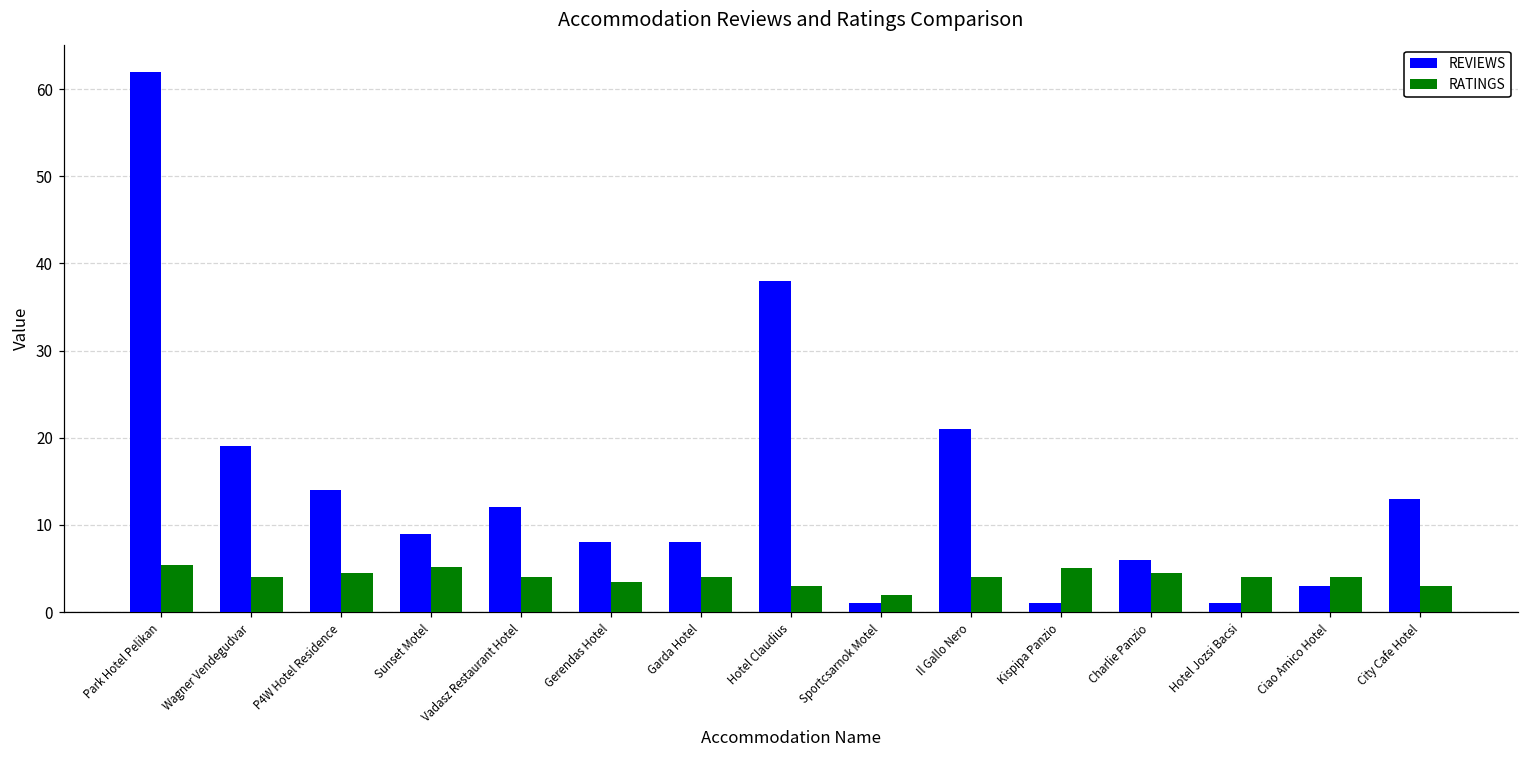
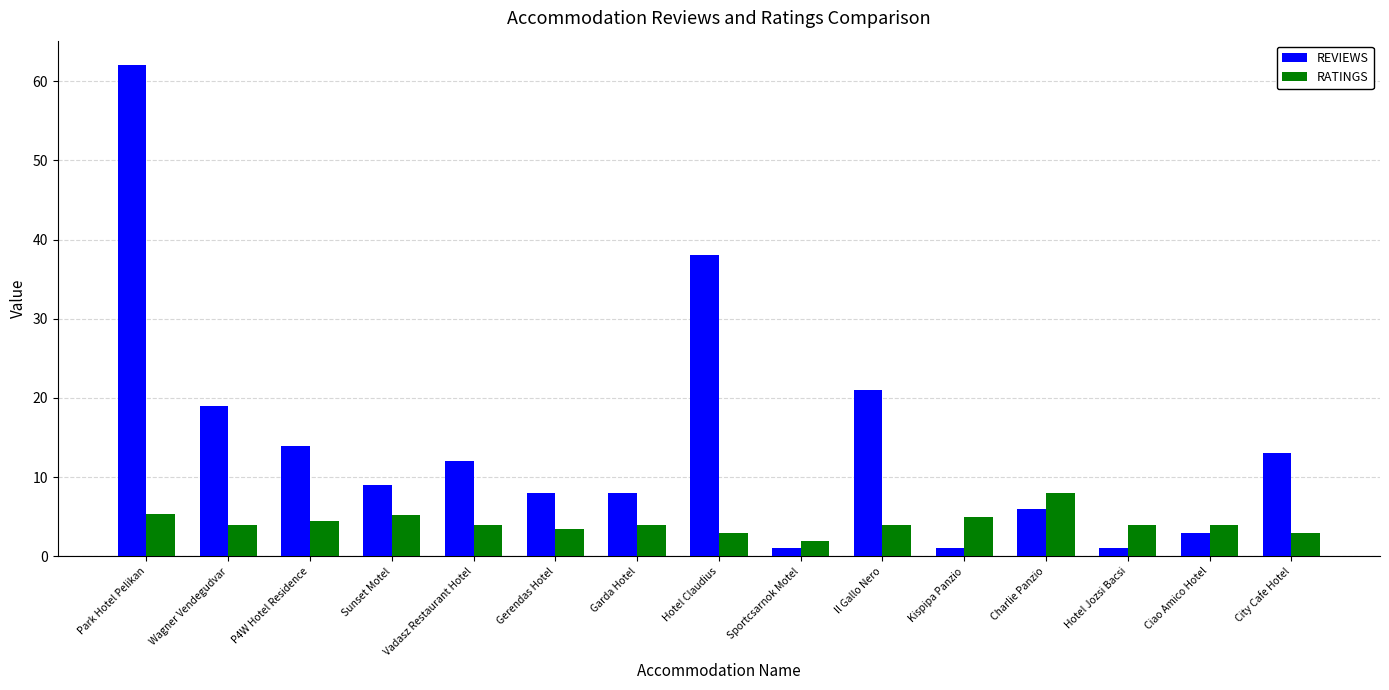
  {
    "REVIEWS": {
      "Park Hotel Pelikan": 62,
      "Wagner Vendegudvar": 19,
      "P4W Hotel Residence": 14,
      "Sunset Motel": 9,
      "Vadasz Restaurant Hotel": 12,
      "Gerendas Hotel": 8,
      "Garda Hotel": 8,
      "Hotel Claudius": 38,
      "Sportcsarnok Motel": 1,
      "Il Gallo Nero": 21,
      "Kispipa Panzio": 1,
      "Charlie Panzio": 6,
      "Hotel Jozsi Bacsi": 1,
      "Ciao Amico Hotel": 3,
      "City Cafe Hotel": 13
    },
    "RATINGS": {
      "Park Hotel Pelikan": 5,
      "Wagner Vendegudvar": 4,
      "P4W Hotel Residence": 5,
      "Sunset Motel": 5,
      "Vadasz Restaurant Hotel": 4,
      "Gerendas Hotel": 4,
      "Garda Hotel": 4,
      "Hotel Claudius": 3,
      "Sportcsarnok Motel": 2,
      "Il Gallo Nero": 4,
      "Kispipa Panzio": 5,
-     "Charlie Panzio": 5,
+     "Charlie Panzio": 8,
      "Hotel Jozsi Bacsi": 4,
      "Ciao Amico Hotel": 4,
      "City Cafe Hotel": 3
    }
  }
